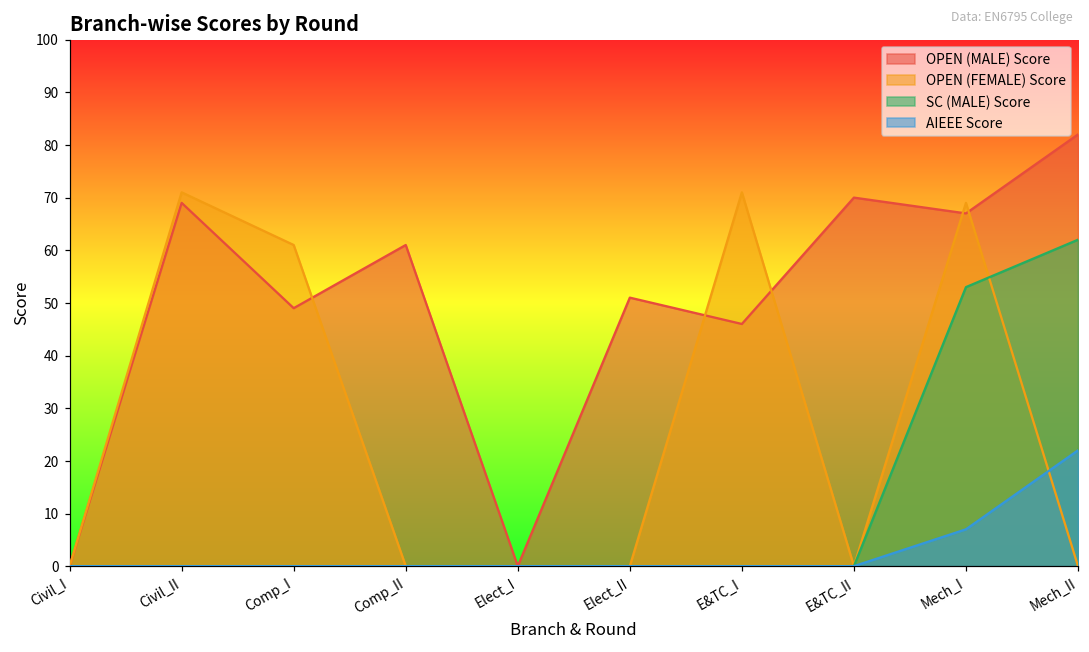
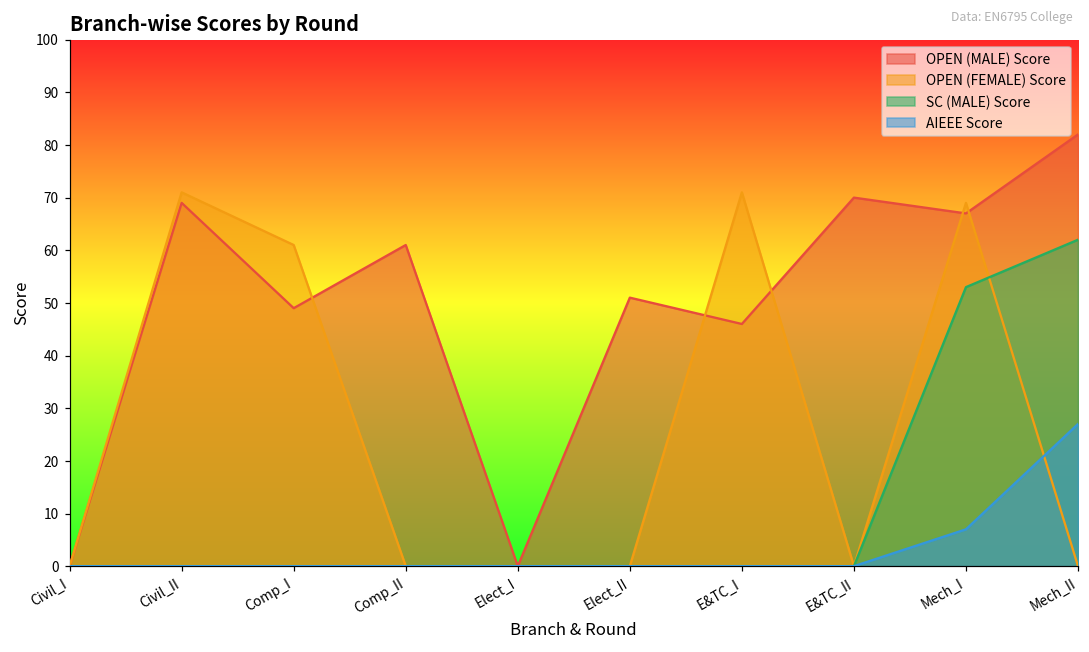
  {
    "OPEN (MALE) Score": {
      "Civil_II": 69,
      "Comp_I": 49,
      "Comp_II": 61,
      "Elect_II": 51,
      "E&TC_I": 46,
      "E&TC_II": 70,
      "Mech_I": 67,
      "Mech_II": 82
    },
    "OPEN (FEMALE) Score": {
      "Civil_II": 71,
      "Comp_I": 61,
      "E&TC_I": 71,
      "Mech_I": 69,
      "Mech_II": 0
    },
    "SC (MALE) Score": {
      "Mech_I": 53,
      "Mech_II": 62
    },
    "AIEEE Score": {
      "Mech_I": 7,
-     "Mech_II": 22
+     "Mech_II": 27
    }
  }
